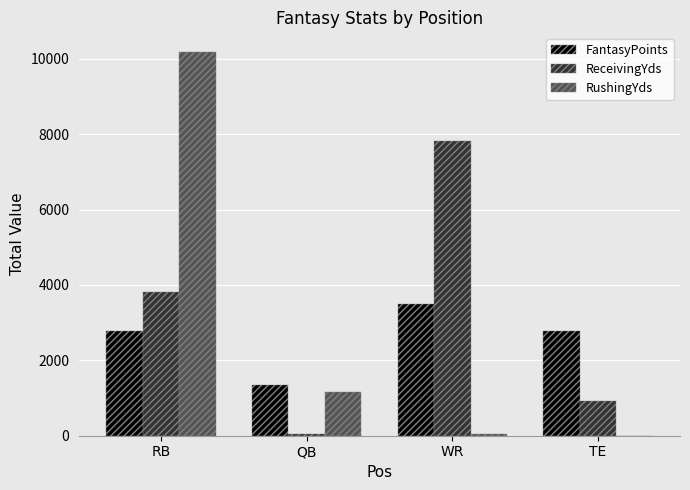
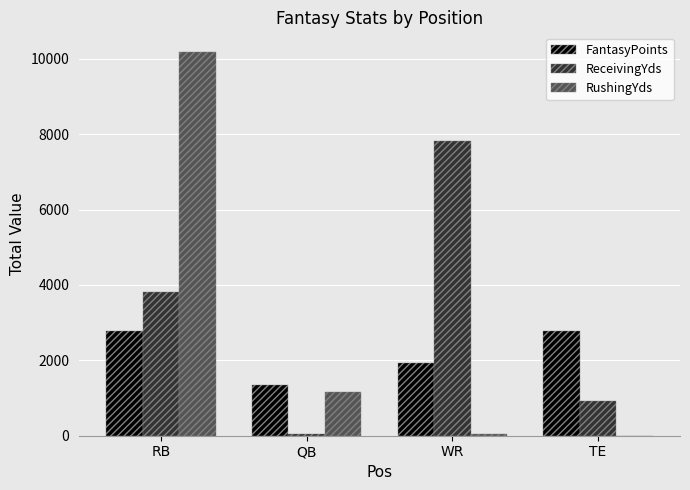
  {
    "FantasyPoints": {
      "RB": 2800,
      "QB": 1300,
-     "WR": 3500,
+     "WR": 1900,
      "TE": 2800
    }
  }
